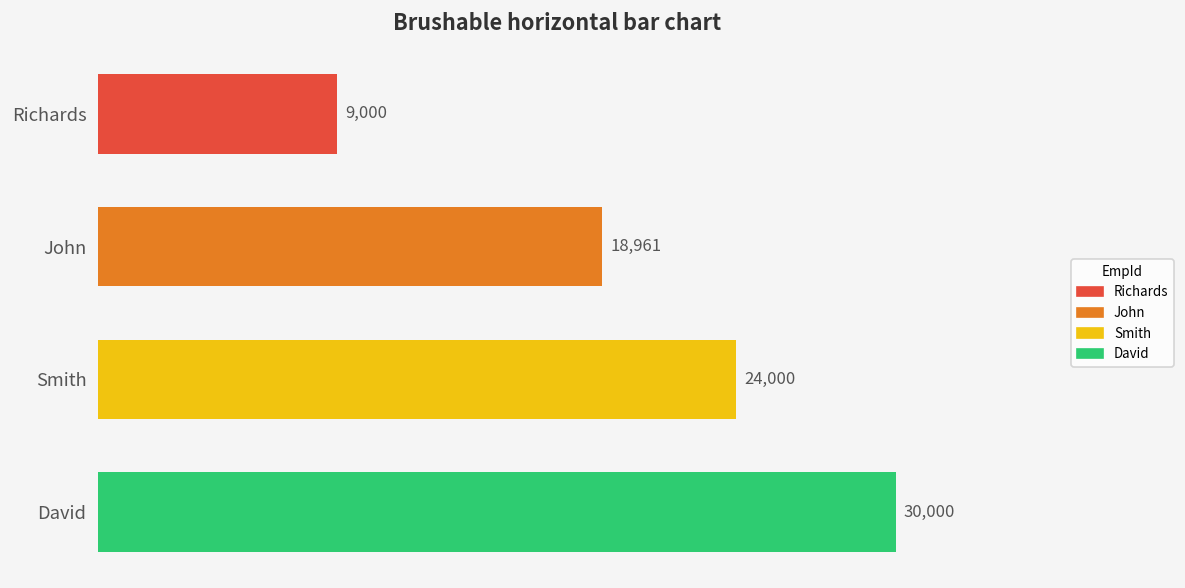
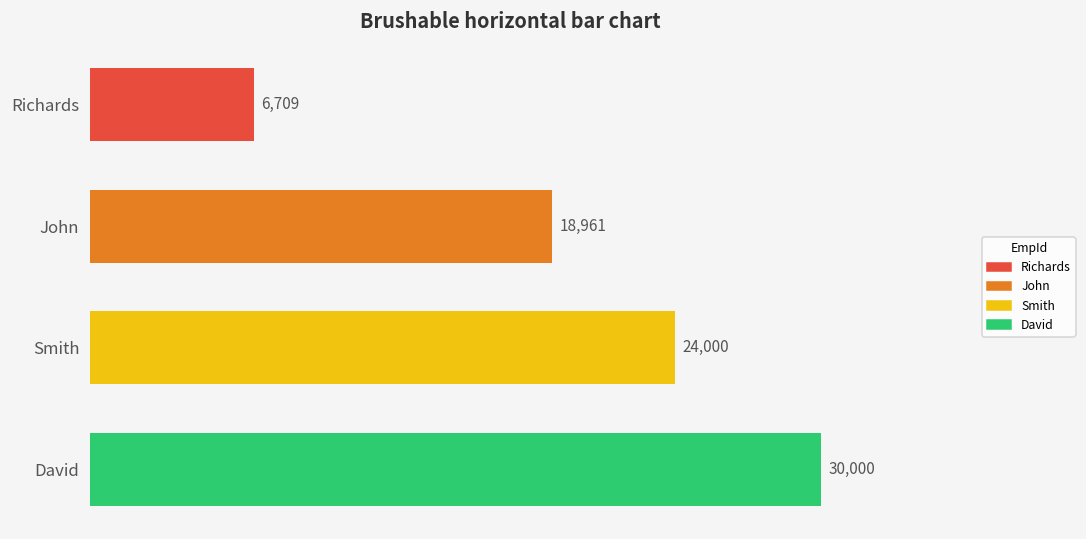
  {
-   "Richards": "9,000",
+   "Richards": "6,709",
    "John": "18,961",
    "Smith": "24,000",
    "David": "30,000"
  }
